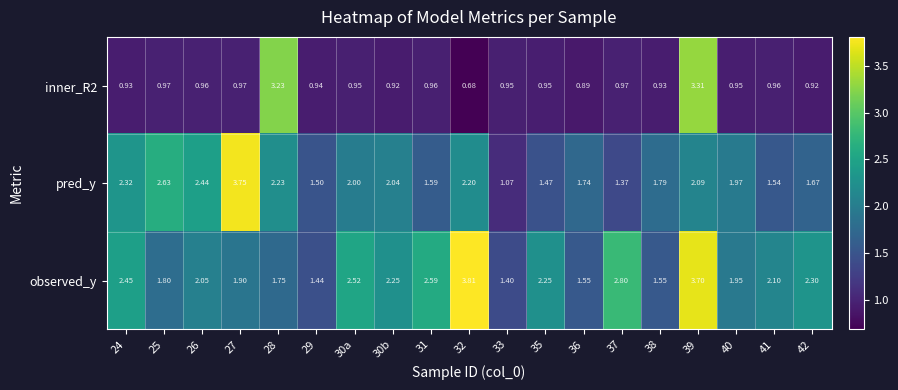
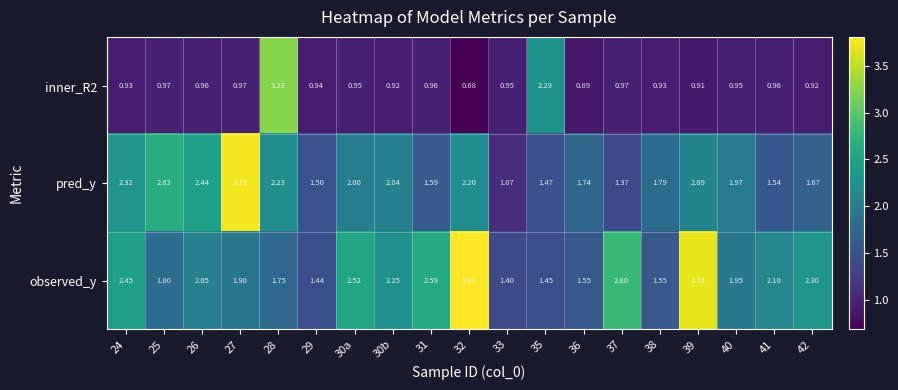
  {
    "inner_R2": {
      "24": 0.93,
      "25": 0.97,
      "26": 0.96,
      "27": 0.97,
      "28": 3.23,
      "29": 0.94,
      "30a": 0.95,
      "30b": 0.92,
      "31": 0.96,
      "32": 0.68,
      "33": 0.95,
-     "35": 0.95,
+     "35": 2.29,
      "36": 0.89,
      "37": 0.97,
      "38": 0.93,
-     "39": 3.31,
+     "39": 0.91,
      "40": 0.95,
      "41": 0.96,
      "42": 0.92
    },
    "pred_y": {
      "24": 2.32,
      "25": 2.63,
      "26": 2.44,
      "27": 3.75,
      "28": 2.23,
      "29": 1.50,
      "30a": 2.00,
      "30b": 2.04,
      "31": 1.59,
      "32": 2.20,
      "33": 1.07,
      "35": 1.47,
      "36": 1.74,
      "37": 1.37,
      "38": 1.79,
      "39": 2.09,
      "40": 1.97,
      "41": 1.54,
      "42": 1.67
    },
    "observed_y": {
      "24": 2.45,
      "25": 1.80,
      "26": 2.05,
      "27": 1.90,
      "28": 1.75,
      "29": 1.44,
      "30a": 2.52,
      "30b": 2.25,
      "31": 2.59,
      "32": 3.81,
      "33": 1.40,
-     "35": 2.25,
+     "35": 1.45,
      "36": 1.55,
      "37": 2.80,
      "38": 1.55,
      "39": 3.70,
      "40": 1.95,
      "41": 2.10,
      "42": 2.30
    }
  }
